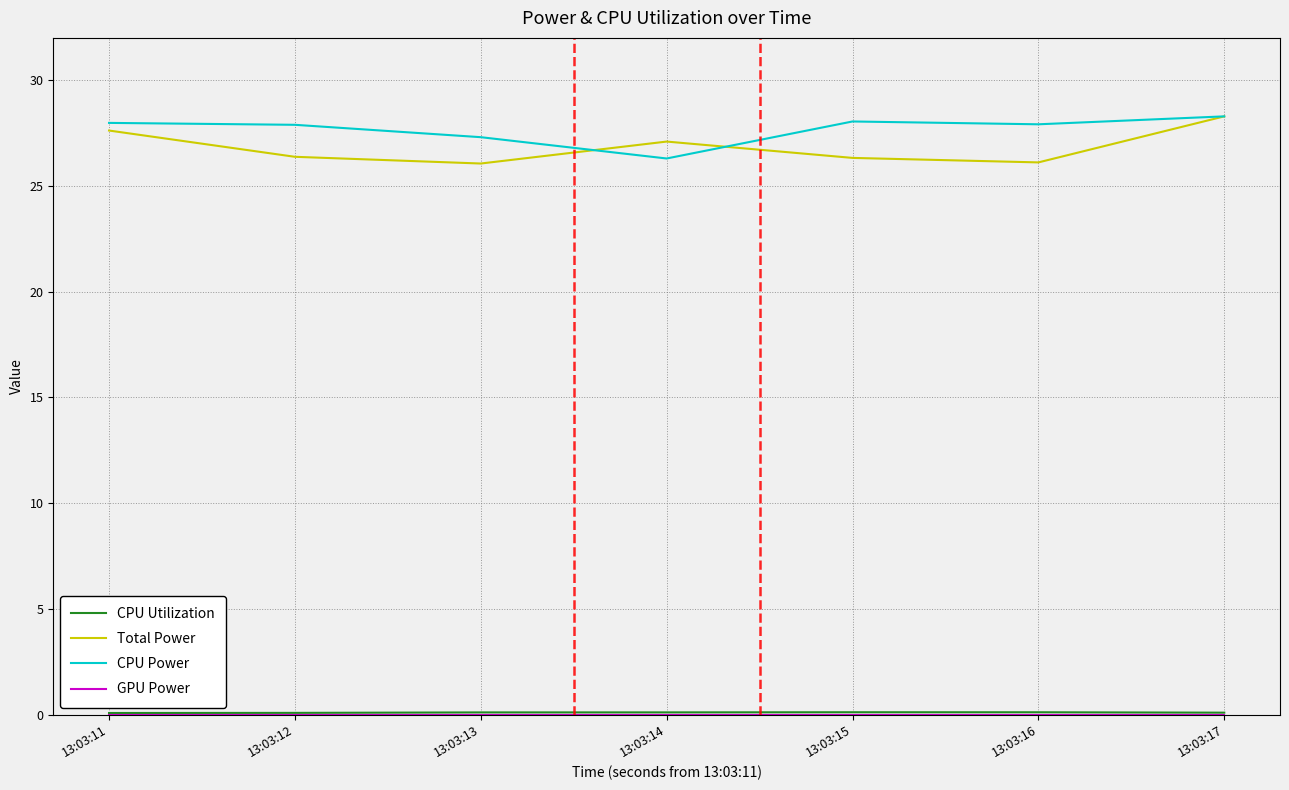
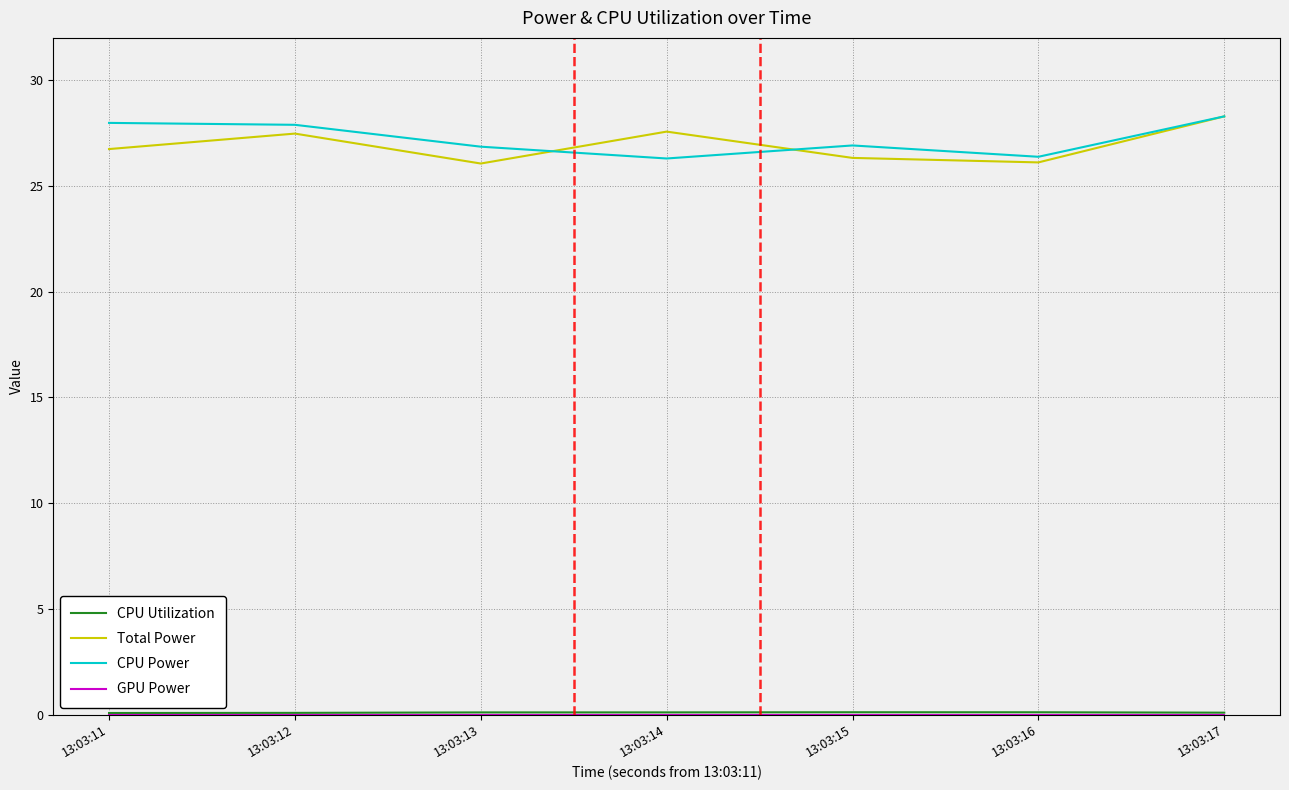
  {
    "Total Power": {
-     "13:03:11": 27.6,
-     "13:03:12": 26.4,
+     "13:03:11": 26.7,
+     "13:03:12": 27.5,
      "13:03:13": 26.1,
-     "13:03:14": 27.1,
+     "13:03:14": 27.6,
      "13:03:15": 26.3,
      "13:03:16": 26.1
    },
    "CPU Power": {
      "13:03:11": 28.0,
      "13:03:12": 27.9,
-     "13:03:13": 27.3,
+     "13:03:13": 26.9,
      "13:03:14": 26.3,
-     "13:03:15": 28.0,
-     "13:03:16": 27.9
+     "13:03:15": 26.9,
+     "13:03:16": 26.4
    }
  }
